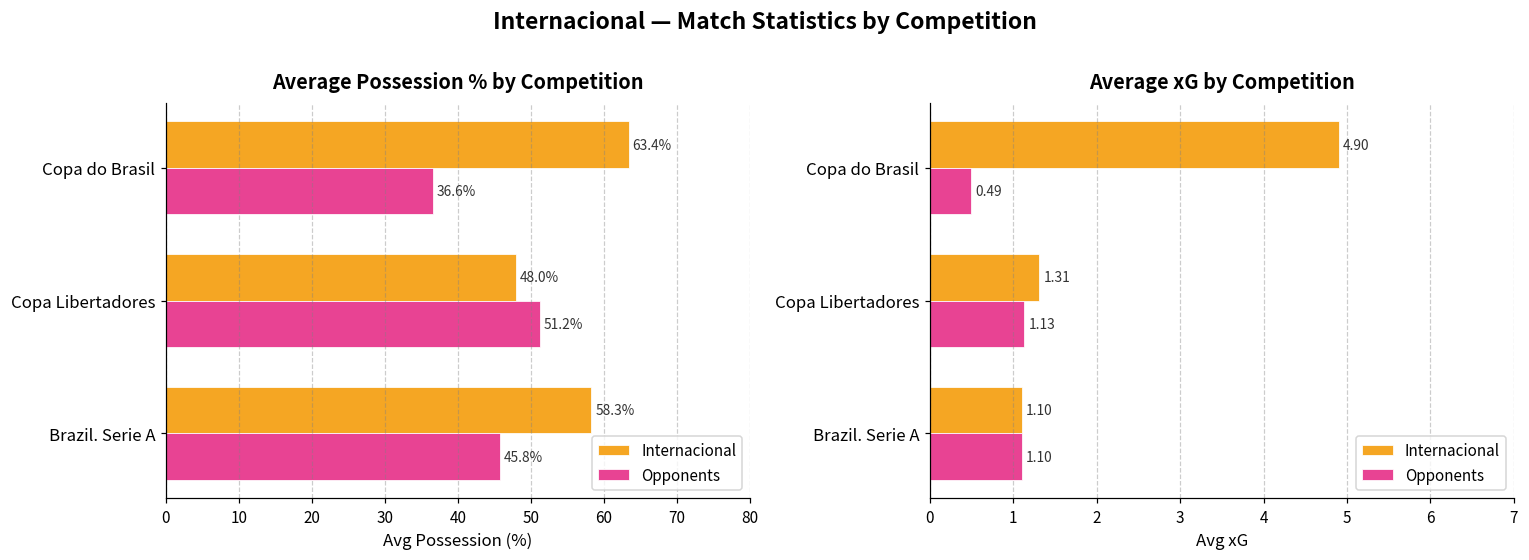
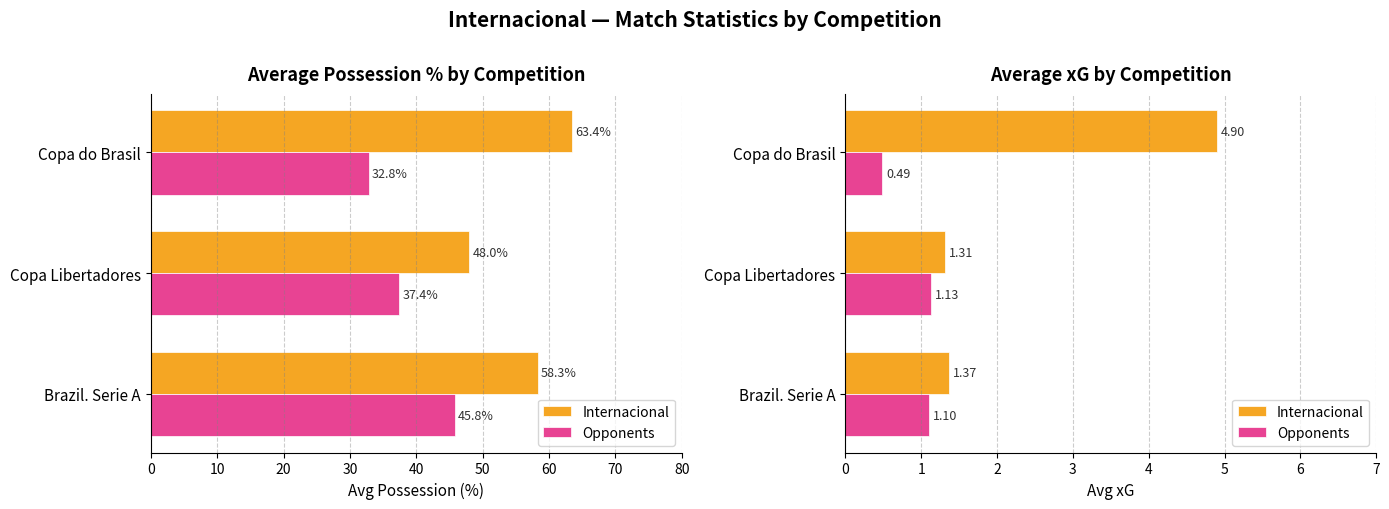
  {
    "Average Possession % by Competition": {
      "Internacional": {
        "Copa do Brasil": "63.4%",
        "Copa Libertadores": "48.0%",
        "Brazil. Serie A": "58.3%"
      },
      "Opponents": {
-       "Copa do Brasil": "36.6%",
-       "Copa Libertadores": "51.2%",
+       "Copa do Brasil": "32.8%",
+       "Copa Libertadores": "37.4%",
        "Brazil. Serie A": "45.8%"
      }
    },
    "Average xG by Competition": {
      "Internacional": {
        "Copa do Brasil": "4.90",
        "Copa Libertadores": "1.31",
-       "Brazil. Serie A": "1.10"
+       "Brazil. Serie A": "1.37"
      },
      "Opponents": {
        "Copa do Brasil": "0.49",
        "Copa Libertadores": "1.13",
        "Brazil. Serie A": "1.10"
      }
    }
  }
